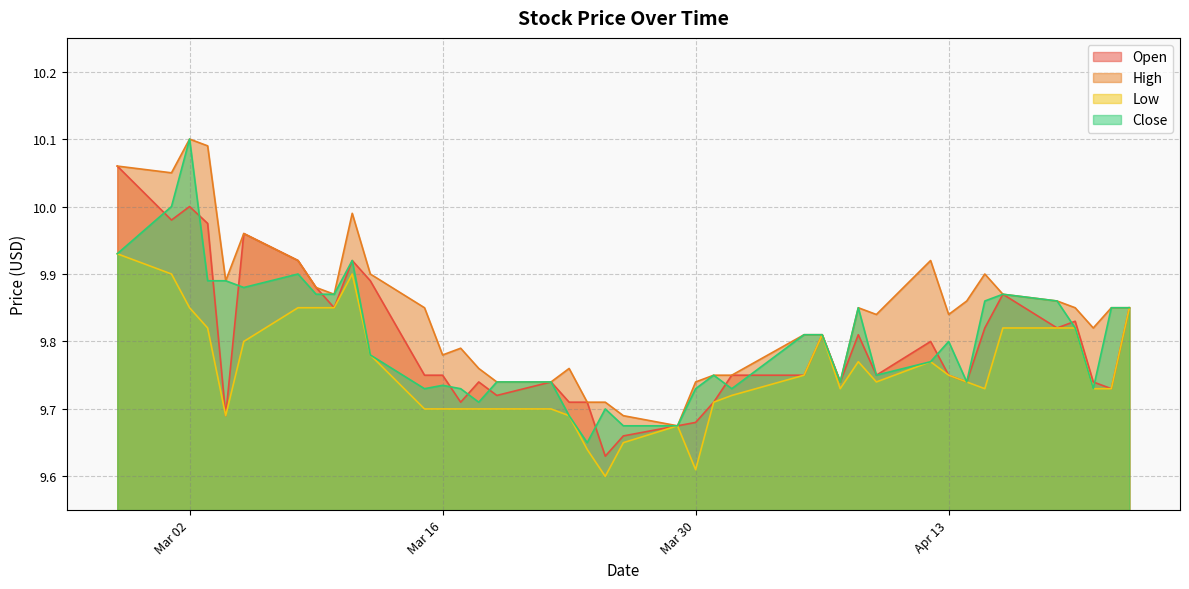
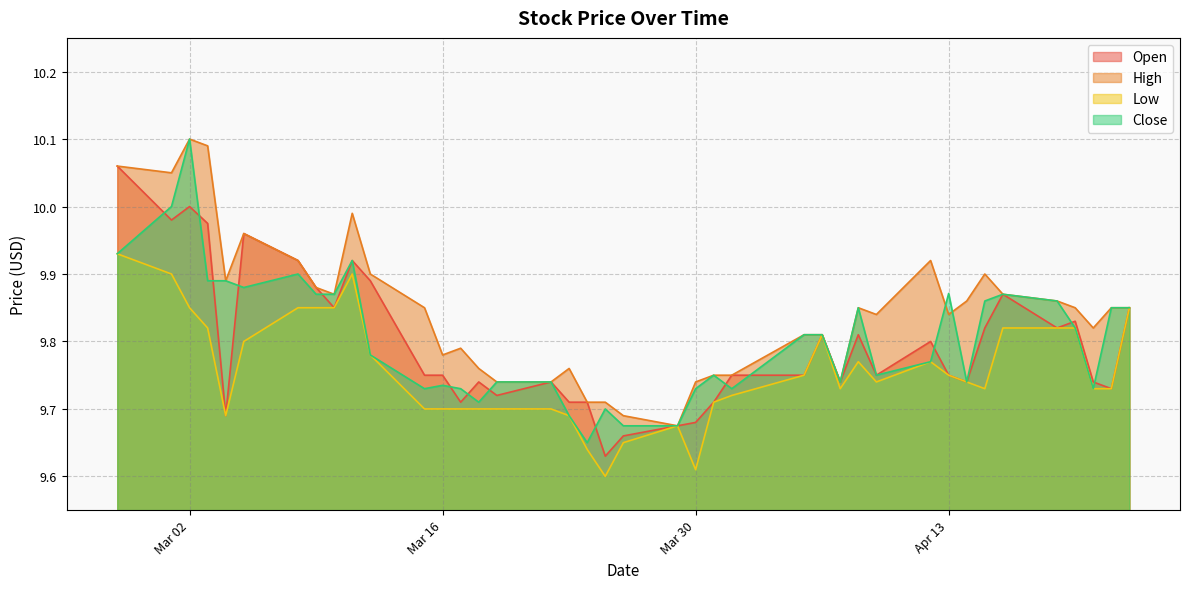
  {
    "Close": {
      "Mar 16": 9.73,
      "Mar 30": 9.73,
-     "Apr 13": 9.80
+     "Apr 13": 9.87
    }
  }
